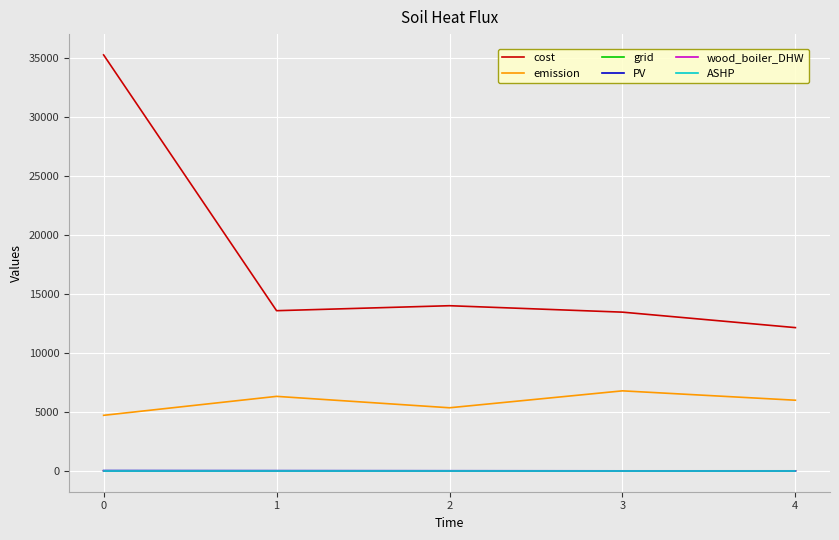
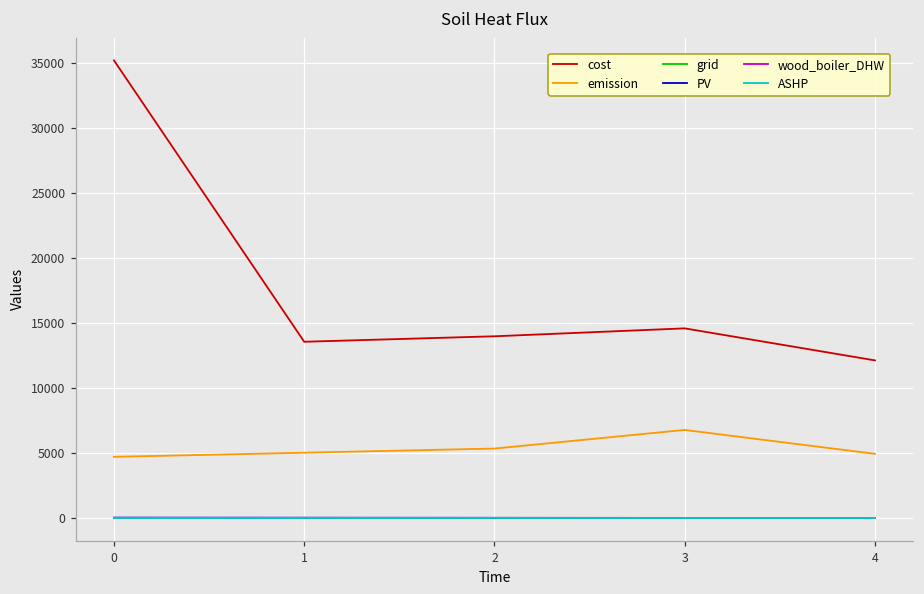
  {
    "cost": {
      "0": 35200,
      "1": 13600,
      "2": 14000,
-     "3": 13400,
+     "3": 14600,
      "4": 12100
    },
    "emission": {
      "0": 4700,
-     "1": 6300,
+     "1": 5000,
      "2": 5300,
      "3": 6800,
-     "4": 6000
+     "4": 4900
    },
    "ASHP": {
      "0": 0,
      "1": 0,
      "2": 0,
      "3": 0,
      "4": 0
    }
  }
